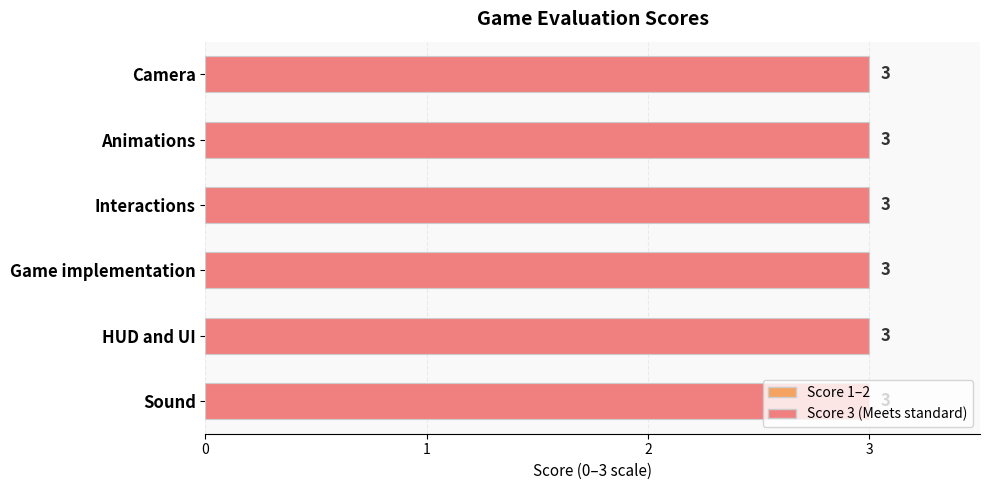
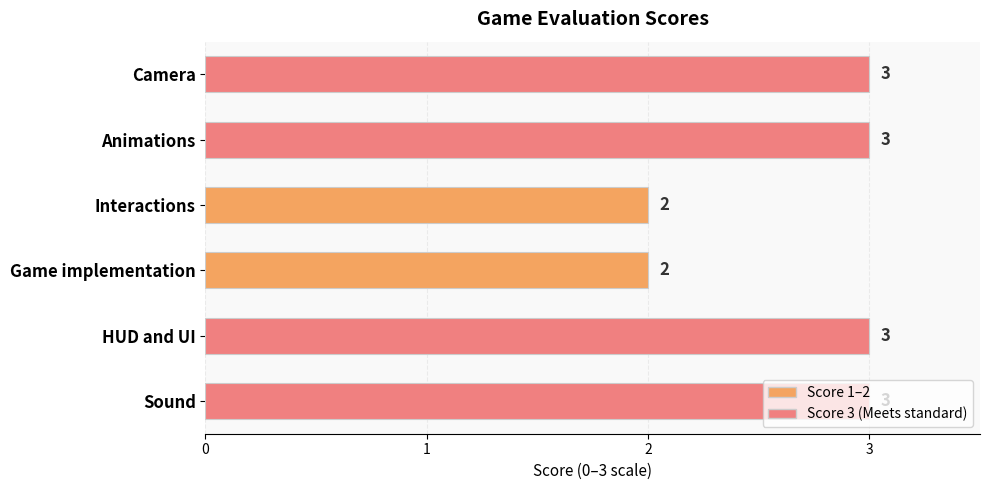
  {
    "Camera": 3,
    "Animations": 3,
-   "Interactions": 3,
-   "Game implementation": 3,
+   "Interactions": 2,
+   "Game implementation": 2,
    "HUD and UI": 3
  }
